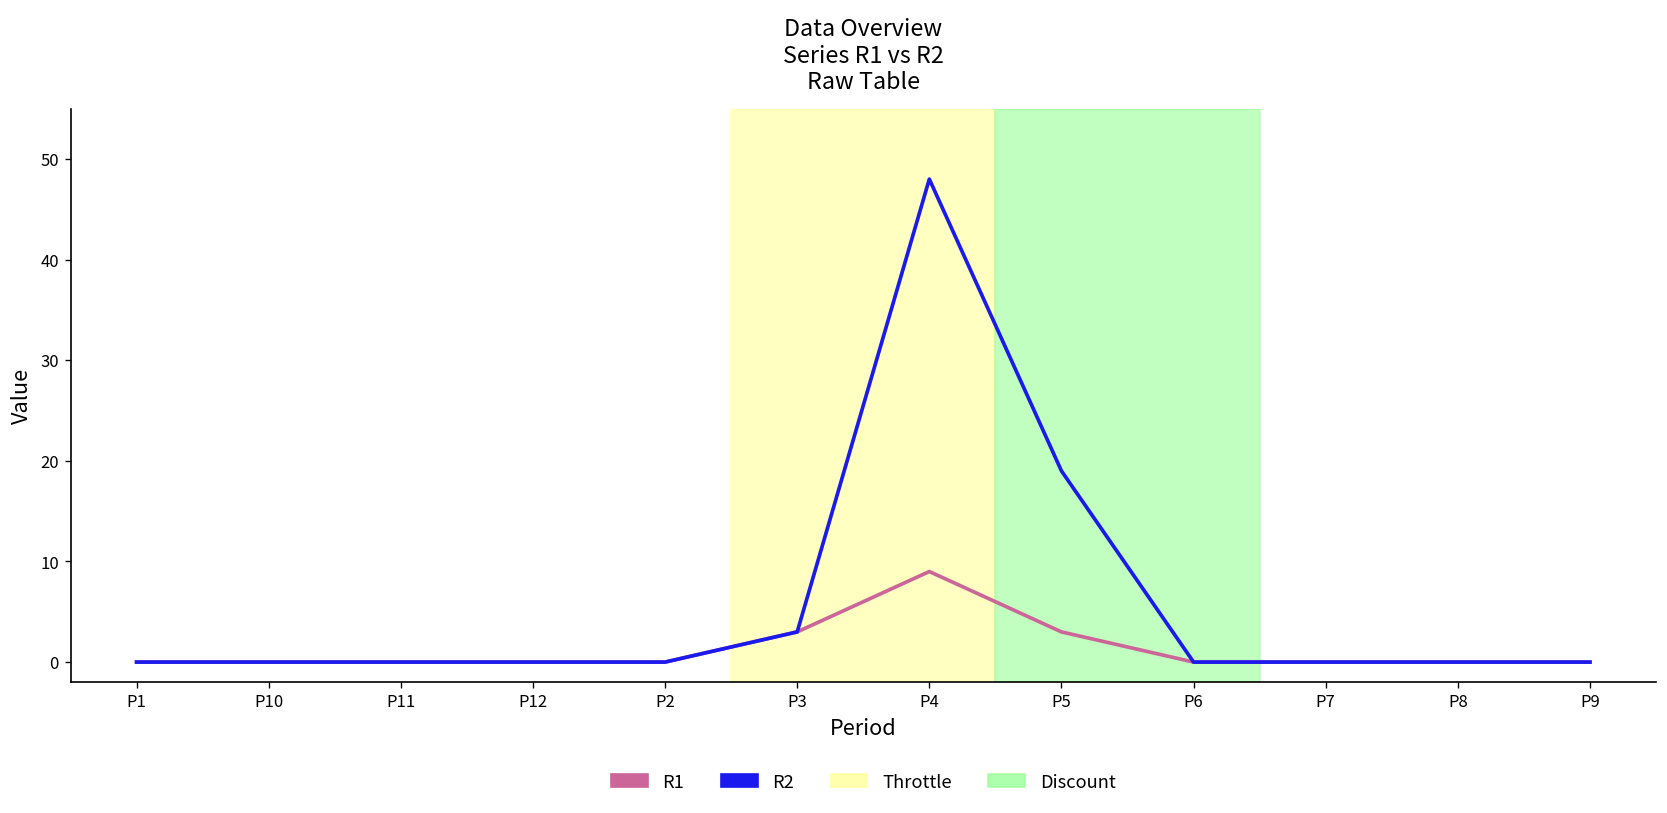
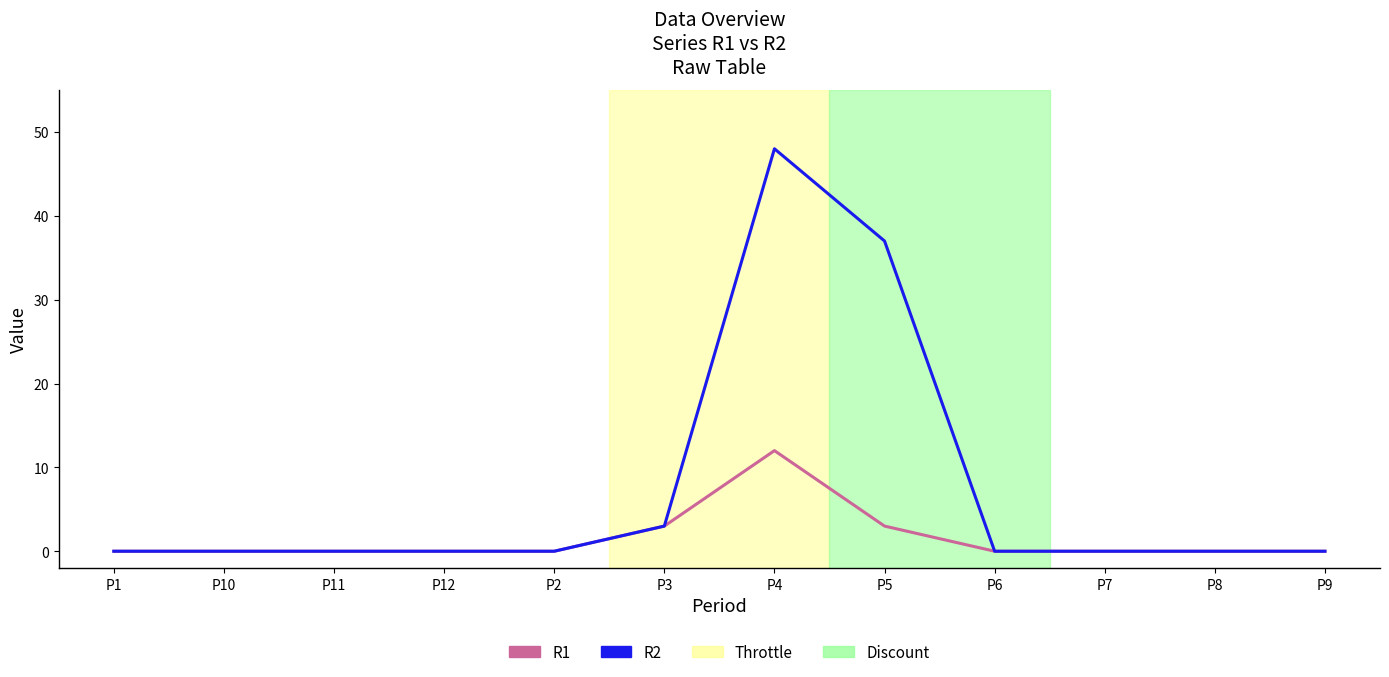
  {
    "R1": {
-     "P4": 9,
+     "P4": 12,
      "P5": 3
    },
    "R2": {
      "P4": 48,
-     "P5": 19
+     "P5": 37
    }
  }
